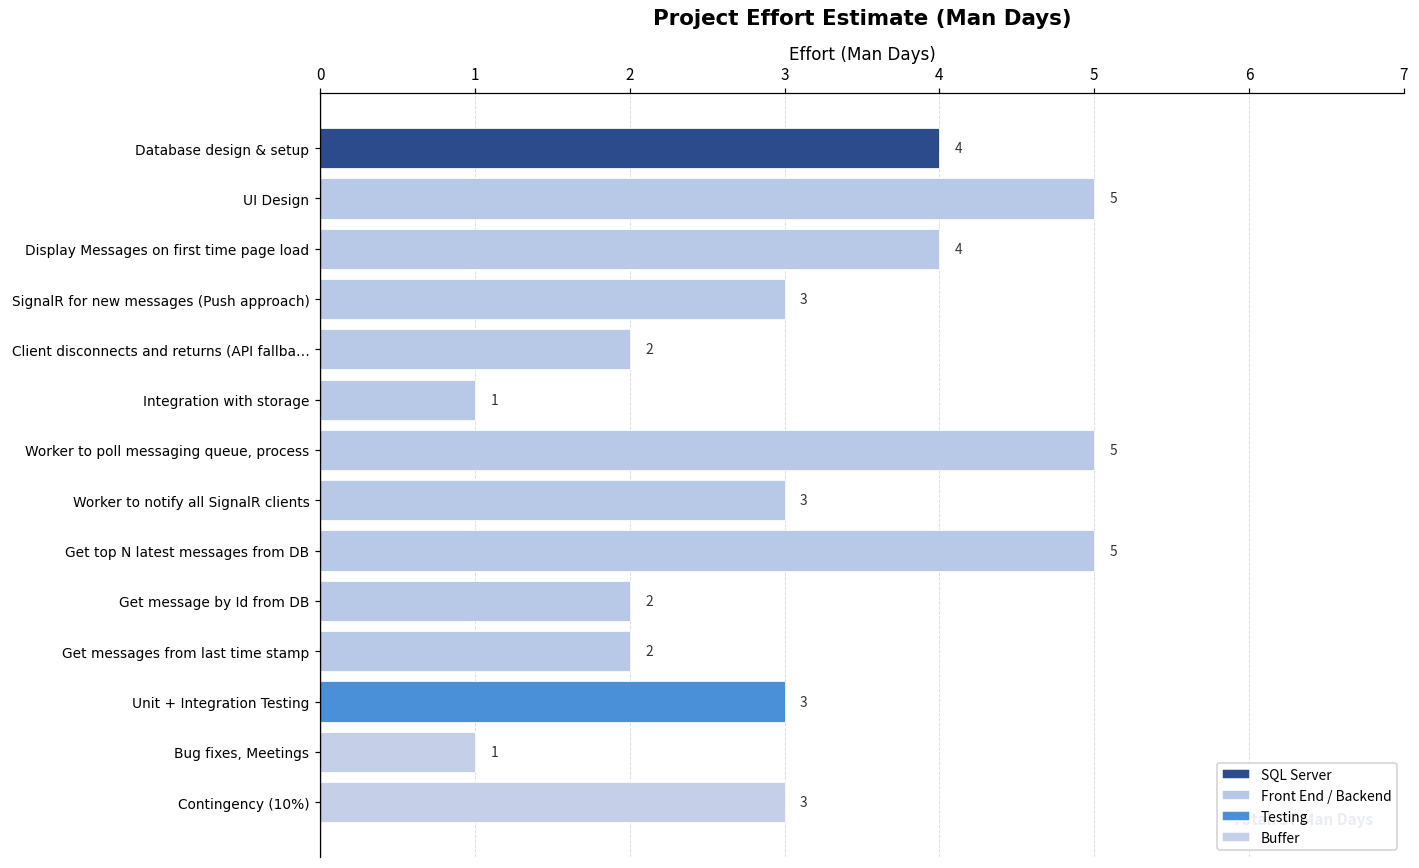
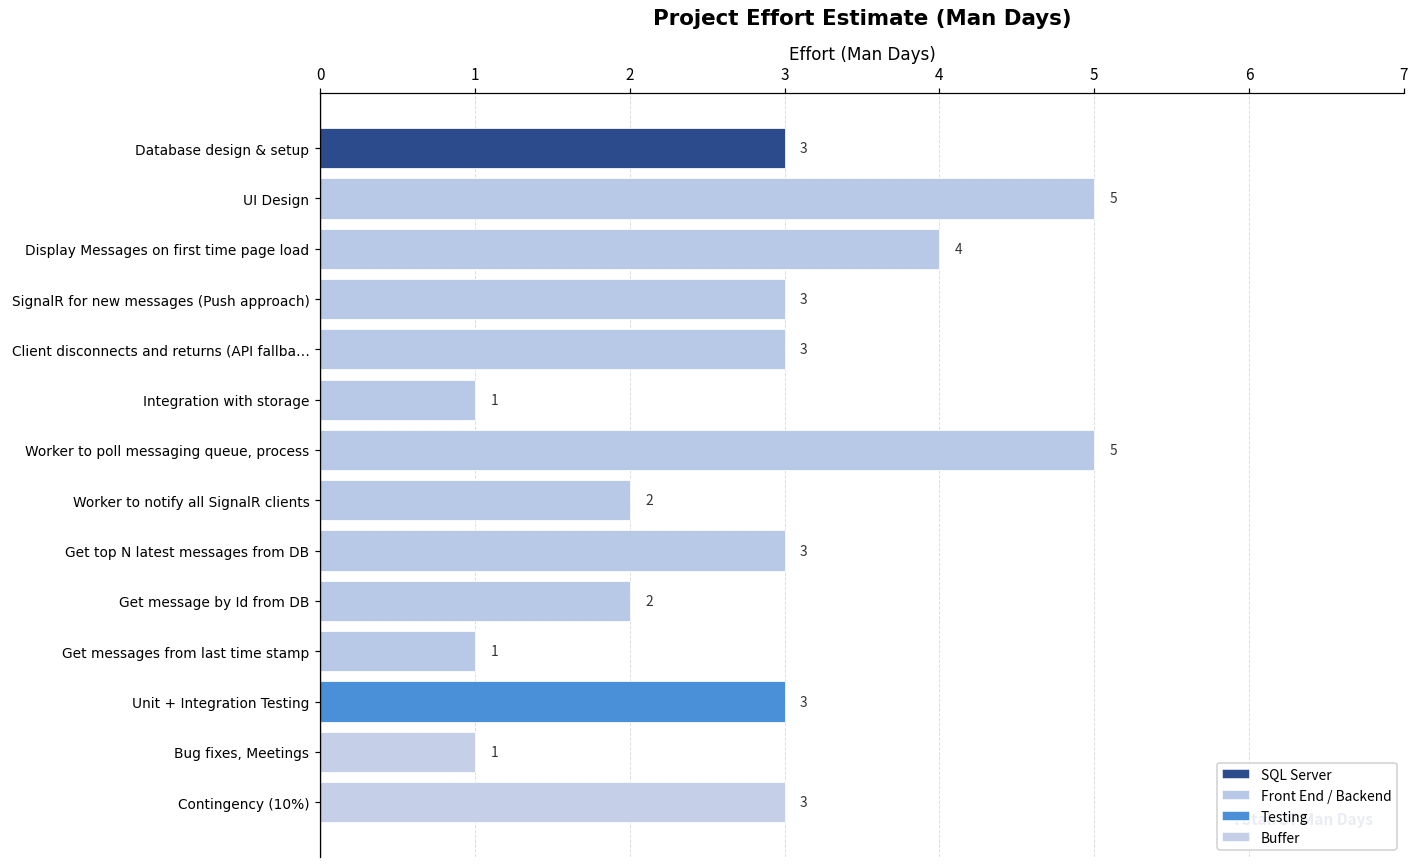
  {
-   "Database design & setup": 4,
+   "Database design & setup": 3,
    "UI Design": 5,
    "Display Messages on first time page load": 4,
    "SignalR for new messages (Push approach)": 3,
-   "Client disconnects and returns (API fallba…": 2,
+   "Client disconnects and returns (API fallba…": 3,
    "Integration with storage": 1,
    "Worker to poll messaging queue, process": 5,
-   "Worker to notify all SignalR clients": 3,
-   "Get top N latest messages from DB": 5,
+   "Worker to notify all SignalR clients": 2,
+   "Get top N latest messages from DB": 3,
    "Get message by Id from DB": 2,
-   "Get messages from last time stamp": 2,
+   "Get messages from last time stamp": 1,
    "Unit + Integration Testing": 3,
    "Bug fixes, Meetings": 1,
    "Contingency (10%)": 3
  }
